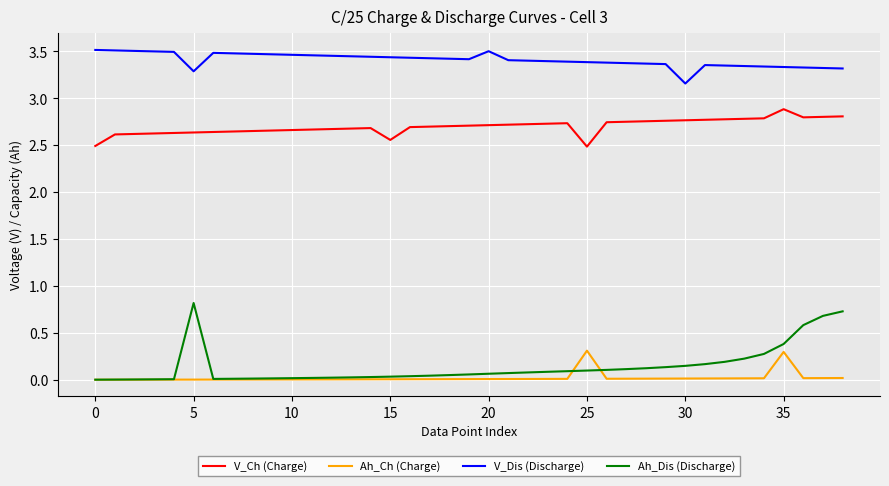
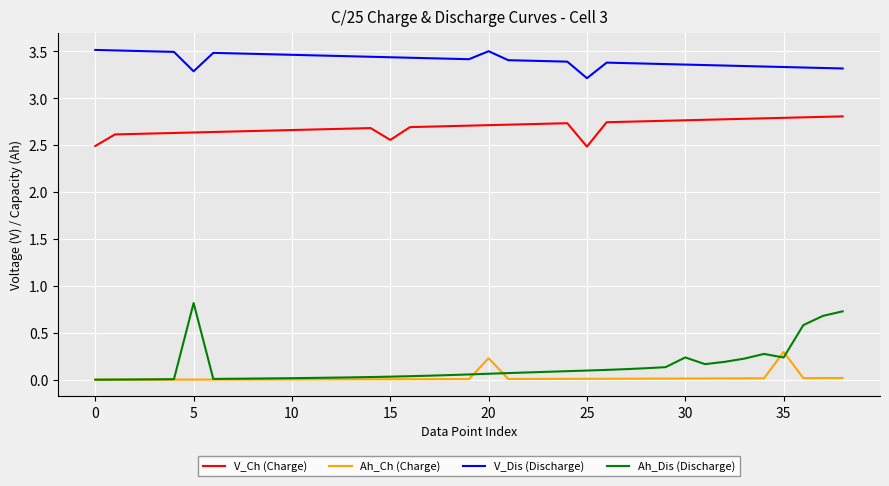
  {
    "V_Ch (Charge)": {
      "0": 2.5,
      "5": 2.6,
      "10": 2.7,
      "15": 2.6,
      "20": 2.7,
      "25": 2.5,
      "30": 2.8,
-     "35": 2.9
+     "35": 2.8
    },
    "Ah_Ch (Charge)": {
      "5": 0.0,
      "15": 0.0,
-     "20": 0.0,
-     "25": 0.3,
+     "20": 0.2,
+     "25": 0.0,
      "30": 0.0,
      "35": 0.3
    },
    "V_Dis (Discharge)": {
      "0": 3.5,
      "5": 3.3,
      "10": 3.5,
      "15": 3.4,
      "20": 3.5,
-     "25": 3.4,
-     "30": 3.2,
+     "25": 3.2,
+     "30": 3.4,
      "35": 3.3
    },
    "Ah_Dis (Discharge)": {
      "5": 0.8,
      "15": 0.0,
      "20": 0.1,
      "25": 0.1,
-     "30": 0.1,
-     "35": 0.4
+     "30": 0.2,
+     "35": 0.2
    }
  }
